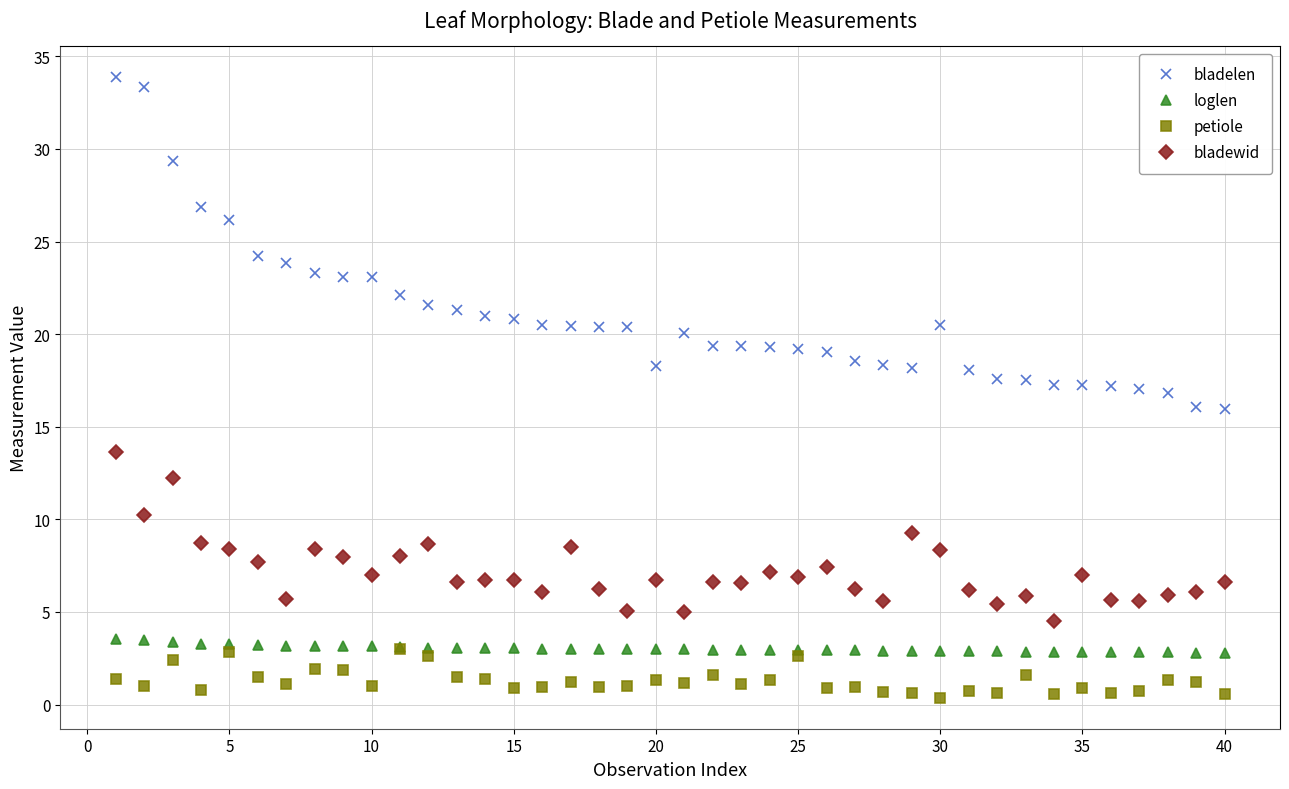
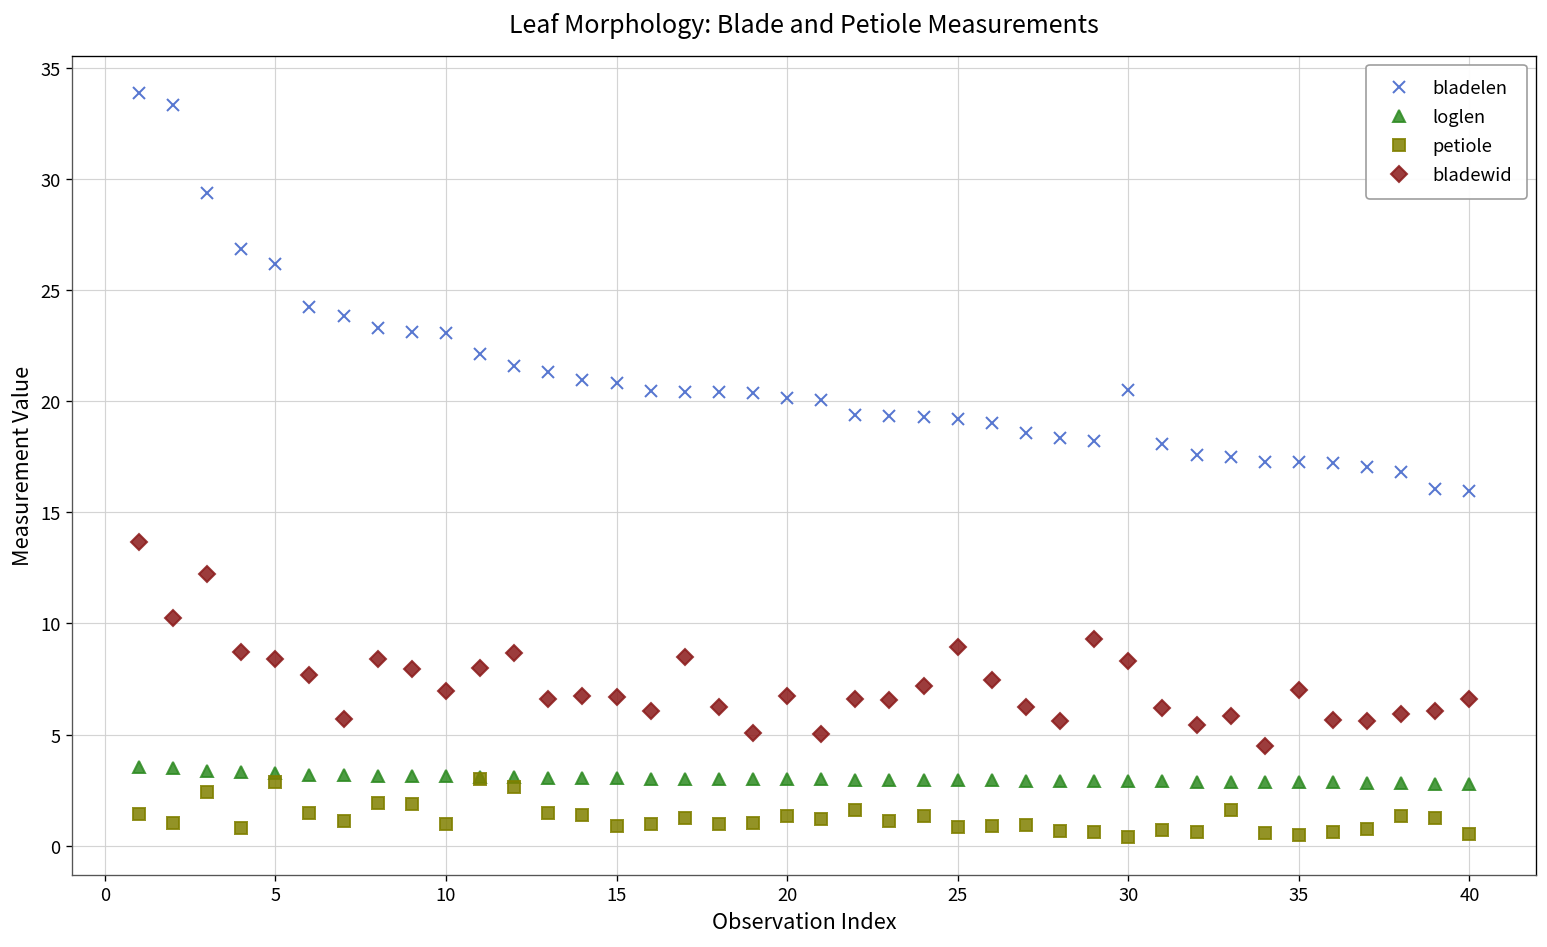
  {
    "bladelen": {
      "5": 26.2,
      "10": 23.1,
      "15": 20.8,
-     "20": 18.3,
+     "20": 20.1,
      "25": 19.2,
      "30": 20.5,
      "35": 17.3,
      "40": 15.9
    },
    "loglen": {
      "5": 3.3,
      "10": 3.1,
      "15": 3.0,
      "20": 3.0,
      "25": 3.0,
      "30": 2.9,
      "35": 2.8,
      "40": 2.8
    },
    "petiole": {
      "5": 2.8,
      "10": 1.0,
      "15": 0.9,
      "20": 1.3,
-     "25": 2.6,
+     "25": 0.9,
      "30": 0.4,
-     "35": 0.9,
+     "35": 0.5,
      "40": 0.5
    },
    "bladewid": {
      "5": 8.4,
      "10": 7.0,
      "15": 6.7,
      "20": 6.7,
-     "25": 6.9,
+     "25": 9.0,
      "30": 8.3,
      "35": 7.0,
      "40": 6.6
    }
  }
